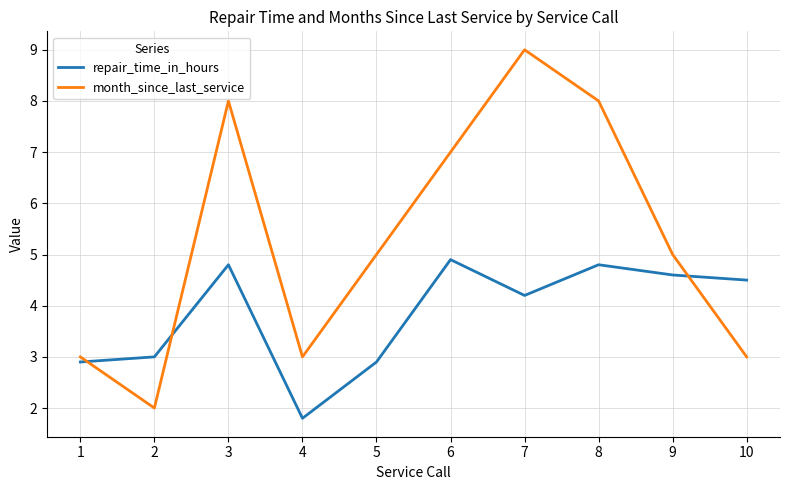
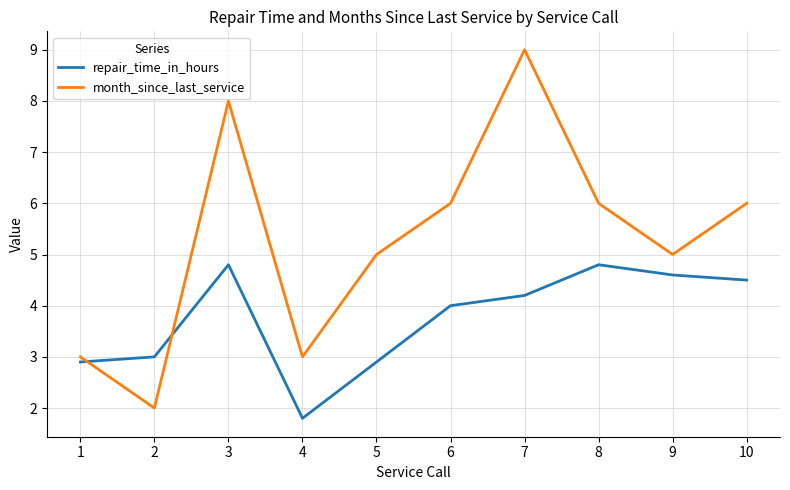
  {
    "repair_time_in_hours": {
      "1": 2.9,
      "2": 3.0,
      "3": 4.8,
      "4": 1.8,
      "5": 2.9,
-     "6": 4.9,
+     "6": 4.0,
      "7": 4.2,
      "8": 4.8,
      "9": 4.6,
      "10": 4.5
    },
    "month_since_last_service": {
      "1": 3,
      "2": 2,
      "3": 8,
      "4": 3,
      "5": 5,
-     "6": 7,
+     "6": 6,
      "7": 9,
-     "8": 8,
+     "8": 6,
      "9": 5,
-     "10": 3
+     "10": 6
    }
  }
